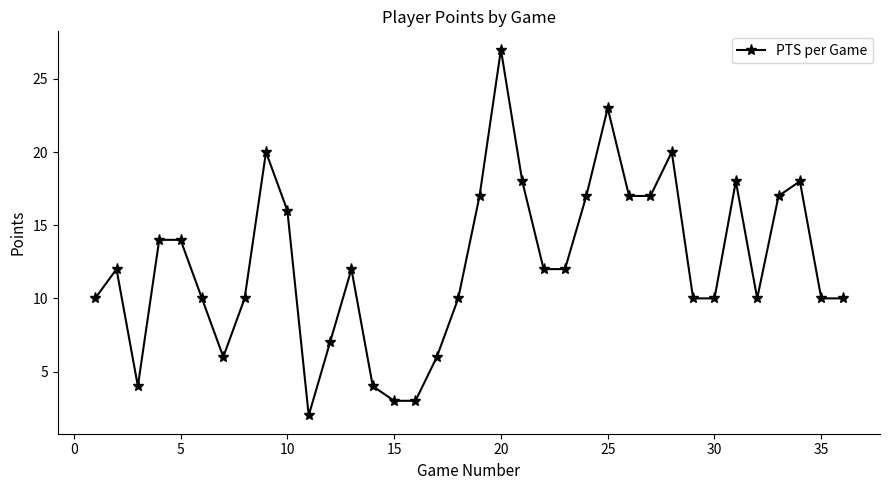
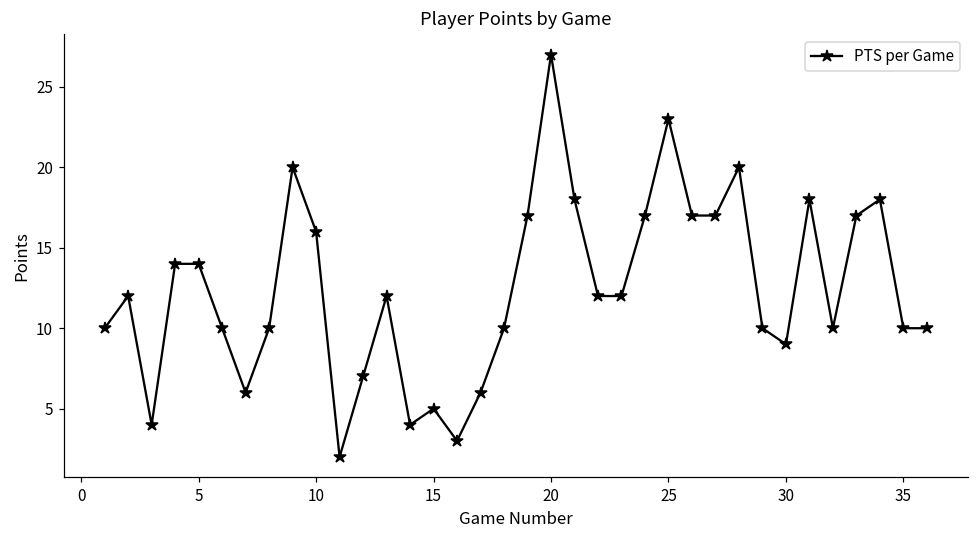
  {
    "5": 14,
    "10": 16,
-   "15": 3,
+   "15": 5,
    "20": 27,
    "25": 23,
-   "30": 10,
+   "30": 9,
    "35": 10
  }
